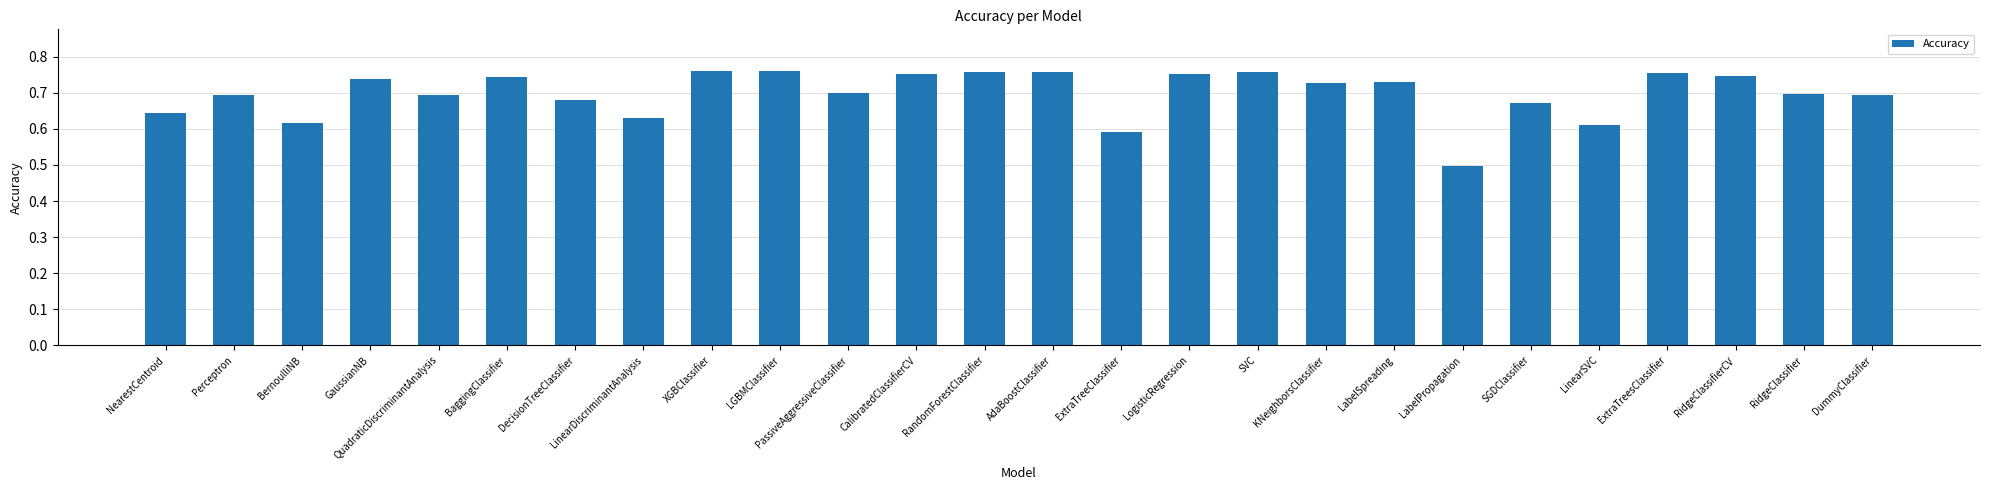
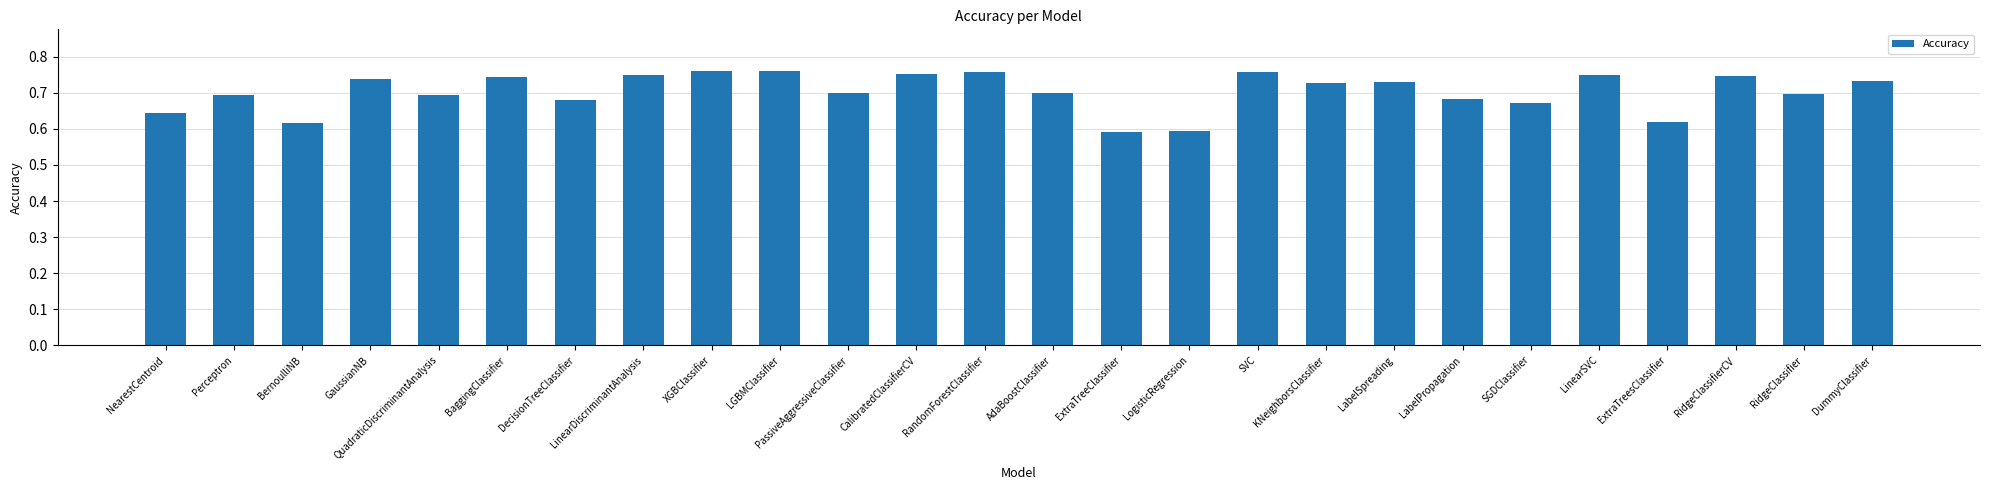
  {
    "NearestCentroid": 0.64,
    "Perceptron": 0.69,
    "BernoulliNB": 0.62,
    "GaussianNB": 0.74,
    "QuadraticDiscriminantAnalysis": 0.69,
    "BaggingClassifier": 0.74,
    "DecisionTreeClassifier": 0.68,
-   "LinearDiscriminantAnalysis": 0.63,
+   "LinearDiscriminantAnalysis": 0.75,
    "XGBClassifier": 0.76,
    "LGBMClassifier": 0.76,
    "PassiveAggressiveClassifier": 0.70,
    "CalibratedClassifierCV": 0.75,
    "RandomForestClassifier": 0.76,
-   "AdaBoostClassifier": 0.76,
+   "AdaBoostClassifier": 0.70,
    "ExtraTreeClassifier": 0.59,
-   "LogisticRegression": 0.75,
+   "LogisticRegression": 0.59,
    "SVC": 0.76,
    "KNeighborsClassifier": 0.73,
    "LabelSpreading": 0.73,
-   "LabelPropagation": 0.50,
+   "LabelPropagation": 0.68,
    "SGDClassifier": 0.67,
-   "LinearSVC": 0.61,
-   "ExtraTreesClassifier": 0.76,
+   "LinearSVC": 0.75,
+   "ExtraTreesClassifier": 0.62,
    "RidgeClassifierCV": 0.75,
    "RidgeClassifier": 0.70,
-   "DummyClassifier": 0.69
+   "DummyClassifier": 0.73
  }
